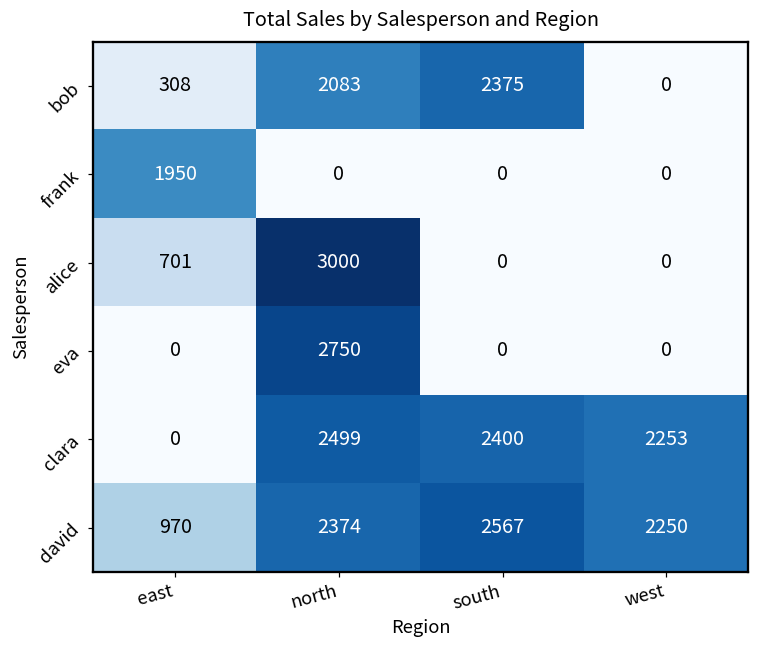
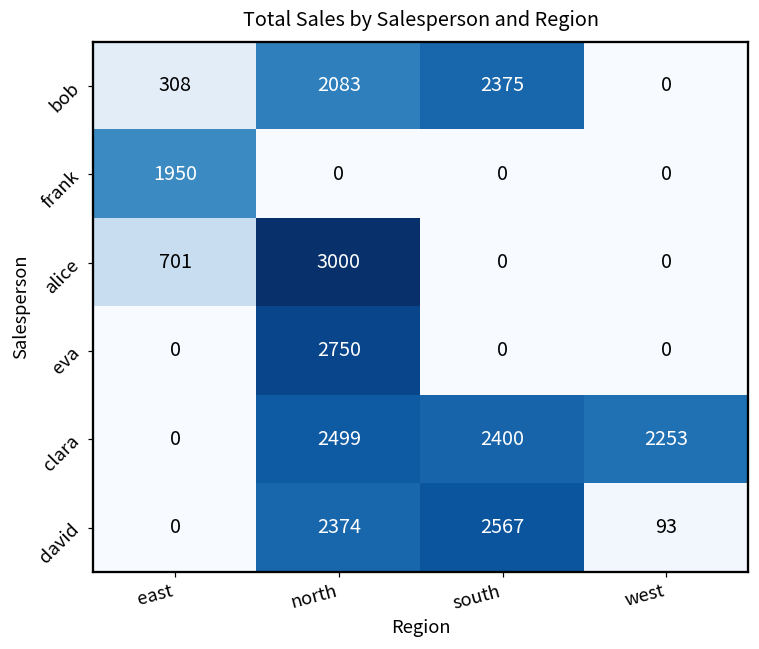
  {
    "bob": {
      "east": 308,
      "north": 2083,
      "south": 2375,
      "west": 0
    },
    "frank": {
      "east": 1950,
      "north": 0,
      "south": 0,
      "west": 0
    },
    "alice": {
      "east": 701,
      "north": 3000,
      "south": 0,
      "west": 0
    },
    "eva": {
      "east": 0,
      "north": 2750,
      "south": 0,
      "west": 0
    },
    "clara": {
      "east": 0,
      "north": 2499,
      "south": 2400,
      "west": 2253
    },
    "david": {
-     "east": 970,
+     "east": 0,
      "north": 2374,
      "south": 2567,
-     "west": 2250
+     "west": 93
    }
  }
